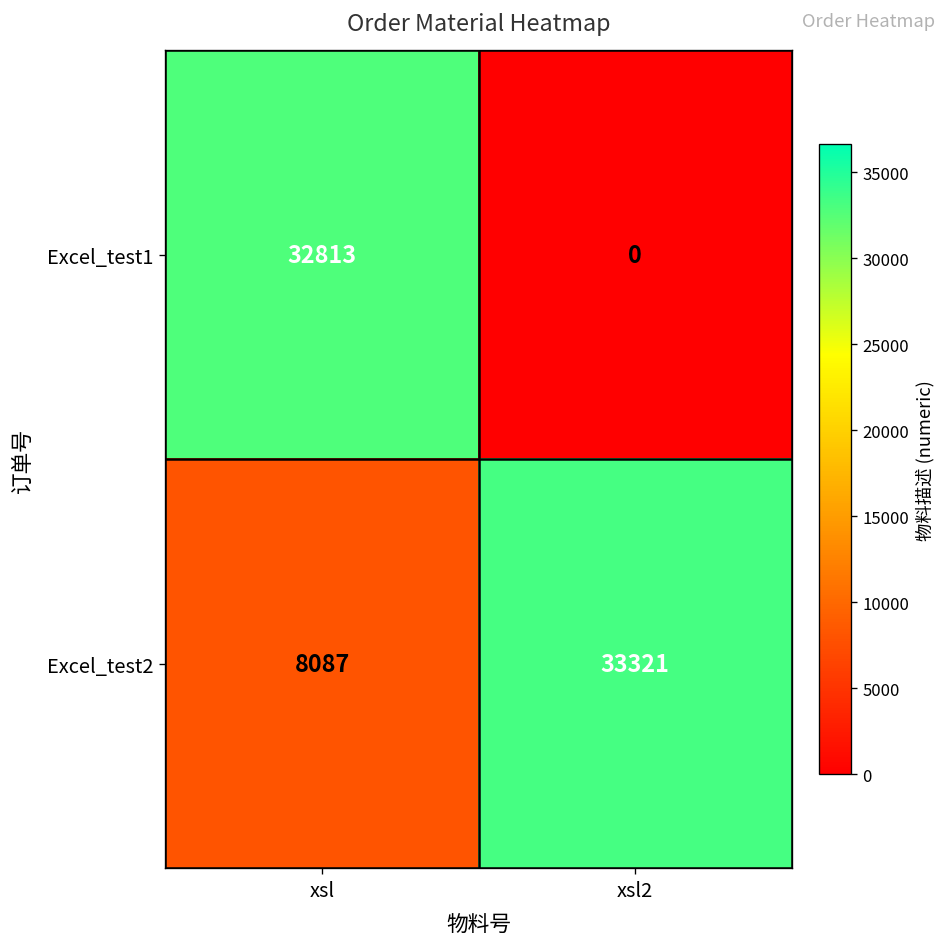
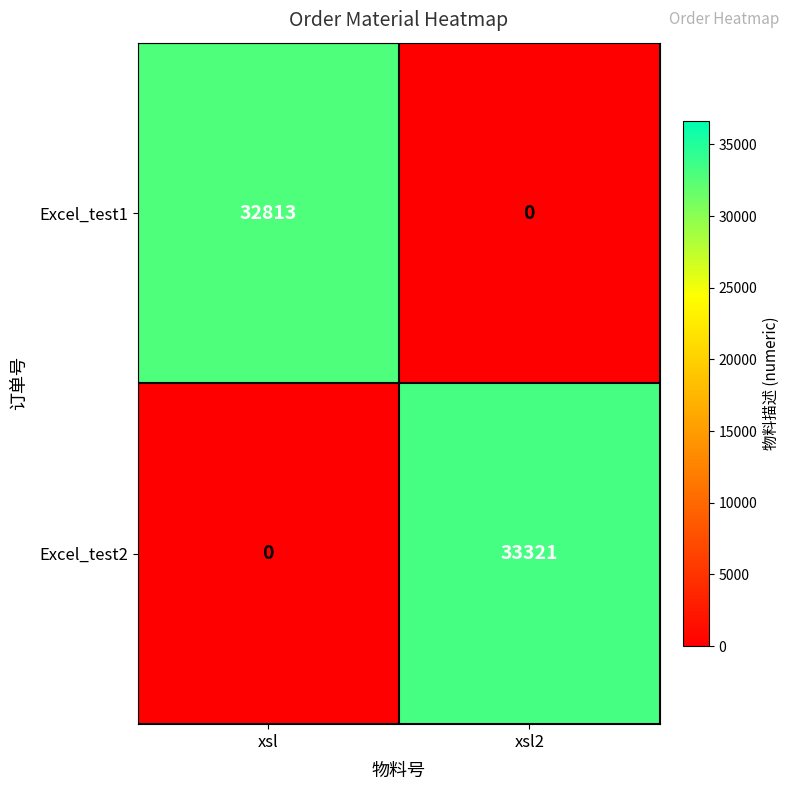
  {
    "Excel_test1": {
      "xsl": 32813,
      "xsl2": 0
    },
    "Excel_test2": {
-     "xsl": 8087,
+     "xsl": 0,
      "xsl2": 33321
    }
  }
